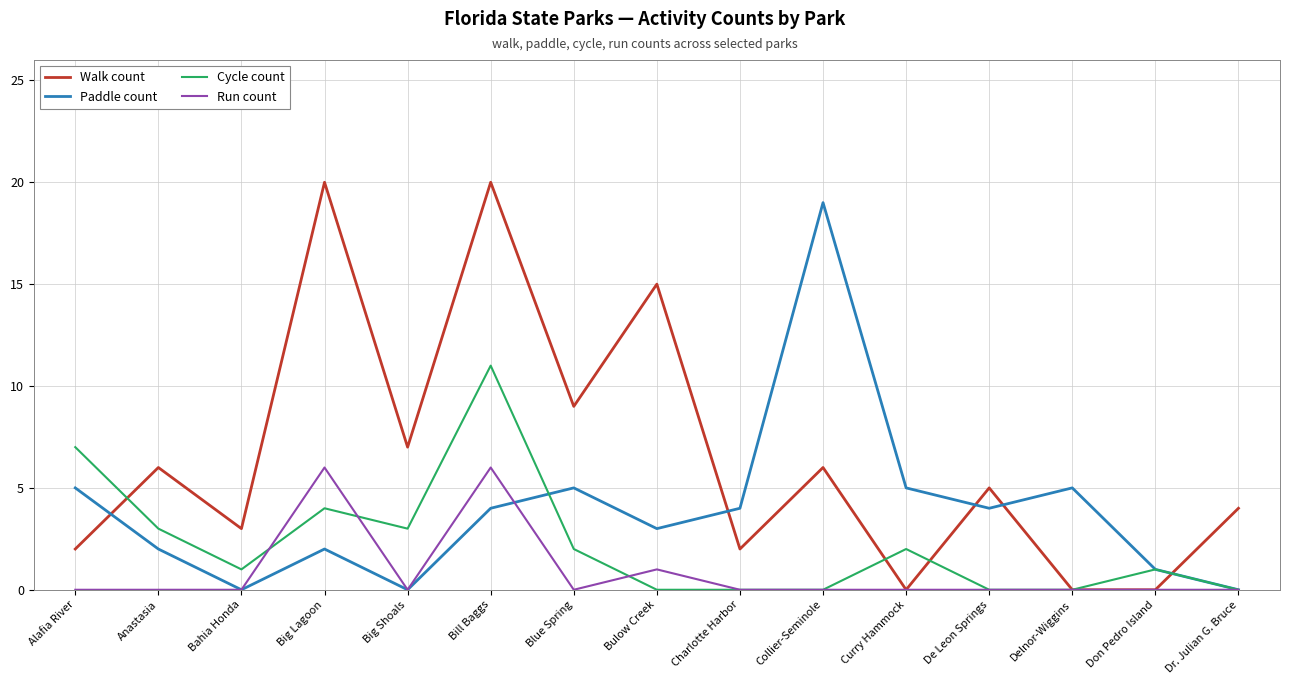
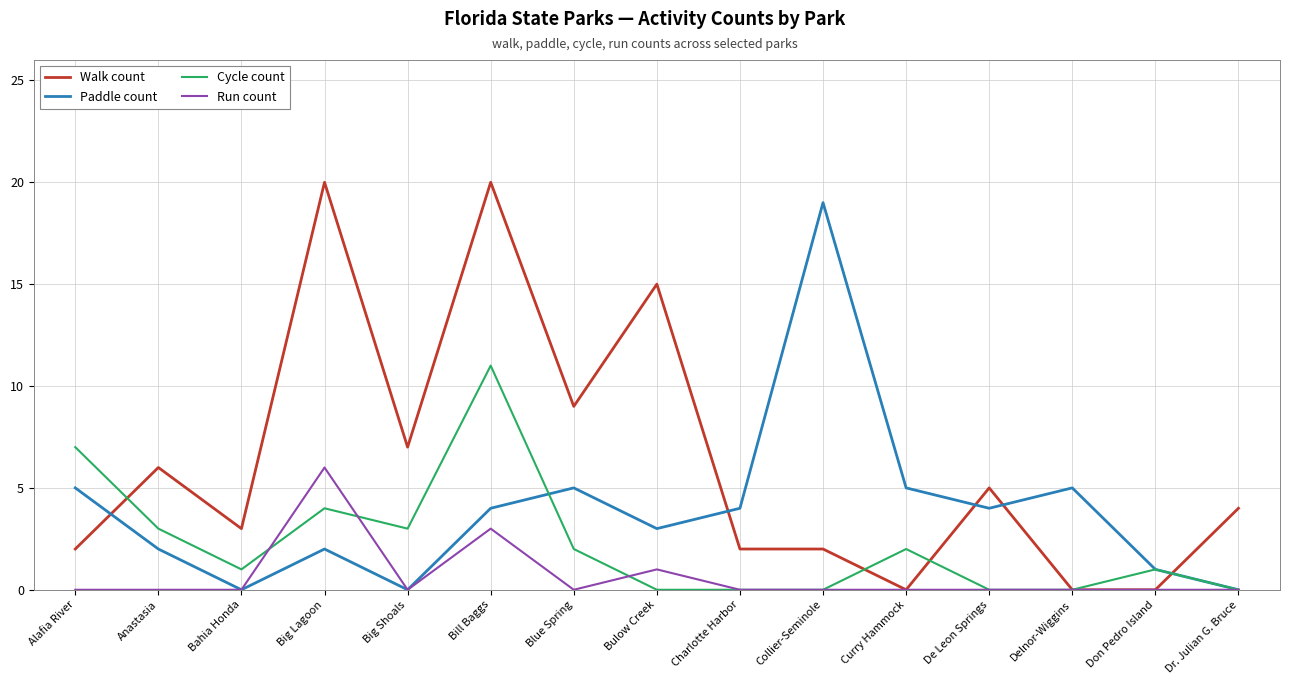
  {
    "Walk count": {
      "Alafia River": 2,
      "Anastasia": 6,
      "Bahia Honda": 3,
      "Big Lagoon": 20,
      "Big Shoals": 7,
      "Bill Baggs": 20,
      "Blue Spring": 9,
      "Bulow Creek": 15,
      "Charlotte Harbor": 2,
-     "Collier-Seminole": 6,
+     "Collier-Seminole": 2,
      "De Leon Springs": 5,
      "Dr. Julian G. Bruce": 4
    },
    "Paddle count": {
      "Alafia River": 5,
      "Anastasia": 2,
      "Big Lagoon": 2,
      "Bill Baggs": 4,
      "Blue Spring": 5,
      "Bulow Creek": 3,
      "Charlotte Harbor": 4,
      "Collier-Seminole": 19,
      "Curry Hammock": 5,
      "De Leon Springs": 4,
      "Delnor-Wiggins": 5
    },
    "Cycle count": {
      "Alafia River": 7,
      "Anastasia": 3,
      "Bahia Honda": 1,
      "Big Lagoon": 4,
      "Big Shoals": 3,
      "Bill Baggs": 11,
      "Blue Spring": 2,
      "Bulow Creek": 0,
      "Curry Hammock": 2
    },
    "Run count": {
      "Alafia River": 0,
      "Anastasia": 0,
      "Big Lagoon": 6,
-     "Bill Baggs": 6,
+     "Bill Baggs": 3,
      "Blue Spring": 0,
      "Bulow Creek": 1
    }
  }
